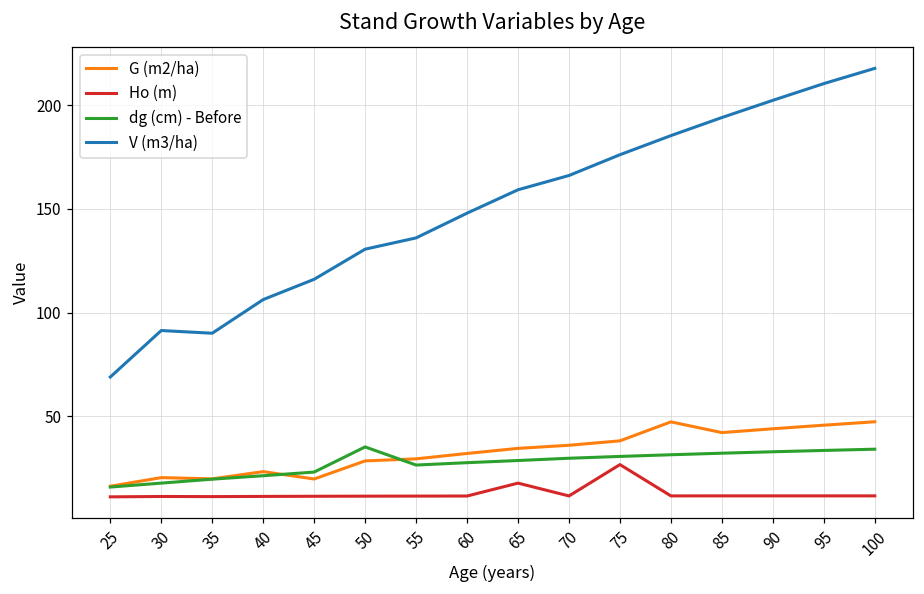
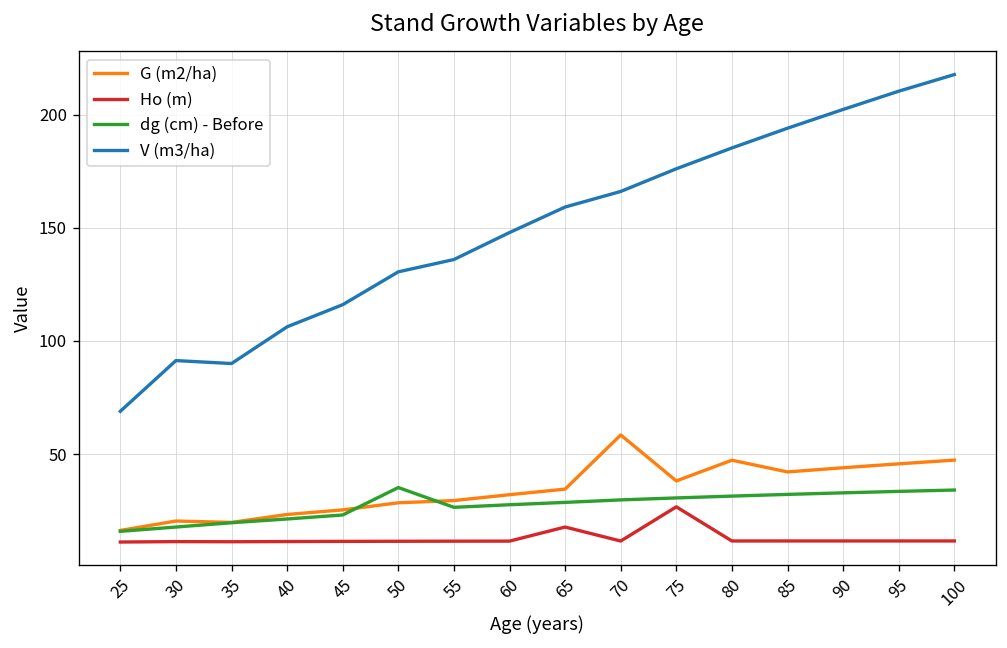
  {
    "G (m2/ha)": {
      "30": 20,
      "40": 23,
-     "45": 20,
+     "45": 25,
      "50": 29,
      "55": 29,
      "60": 32,
      "65": 35,
-     "70": 36,
+     "70": 58,
      "75": 38,
      "80": 47,
      "85": 42,
      "90": 44,
      "95": 46,
      "100": 47
    },
    "Ho (m)": {
      "25": 11,
      "30": 11,
      "35": 11,
      "40": 11,
      "45": 11,
      "50": 12,
      "55": 12,
      "60": 12,
      "65": 18,
      "70": 12,
      "75": 27,
      "80": 12,
      "85": 12,
      "90": 12,
      "95": 12,
      "100": 12
    },
    "dg (cm) - Before": {
      "30": 18,
      "40": 21,
      "45": 23,
      "50": 35,
      "55": 27,
      "60": 28,
      "65": 29,
      "70": 30,
      "75": 31,
      "80": 31,
      "85": 32,
      "90": 33,
      "95": 34,
      "100": 34
    },
    "V (m3/ha)": {
      "25": 69,
      "30": 91,
      "35": 90,
      "40": 106,
      "45": 116,
      "50": 131,
      "55": 136,
      "60": 148,
      "65": 159,
      "70": 166,
      "75": 176,
      "80": 185,
      "85": 194,
      "90": 202,
      "95": 210,
      "100": 218
    }
  }
